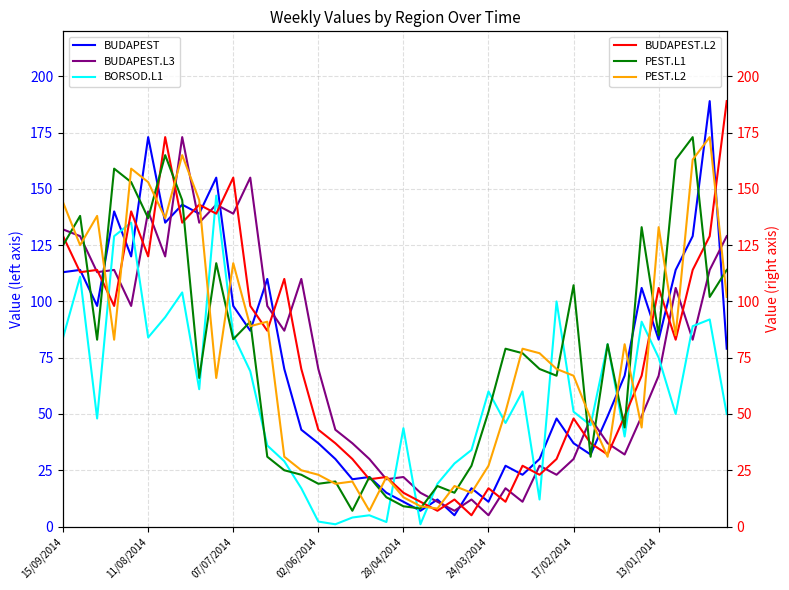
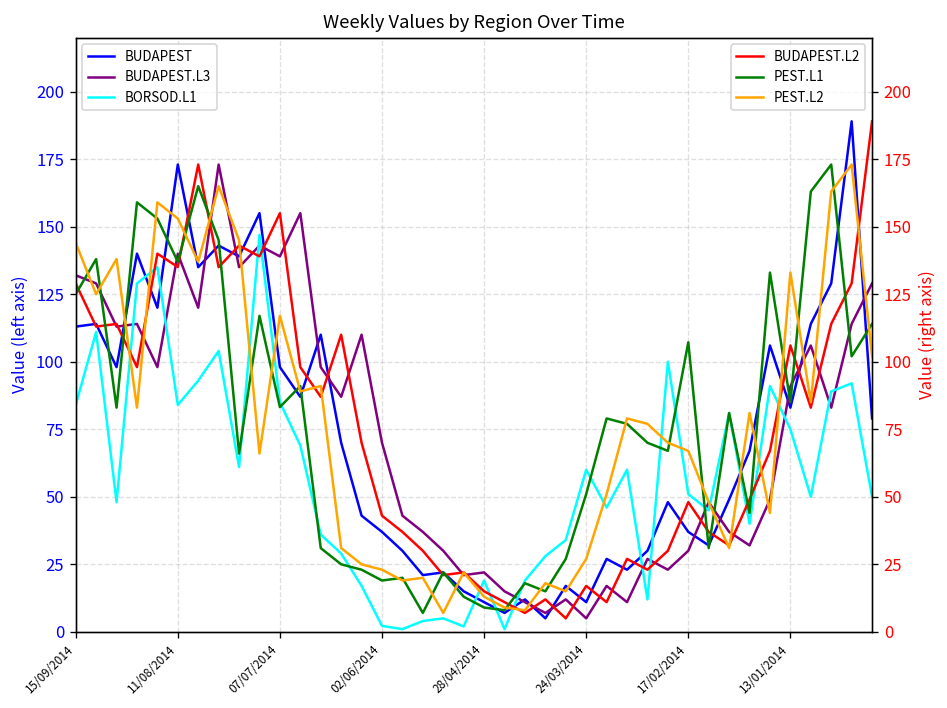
  {
    "BUDAPEST": {
      "15/09/2014": 113,
      "11/08/2014": 173,
      "07/07/2014": 98,
      "02/06/2014": 37,
      "28/04/2014": 11,
      "24/03/2014": 11,
      "17/02/2014": 37,
      "13/01/2014": 83
    },
    "BUDAPEST.L3": {
      "15/09/2014": 132,
      "11/08/2014": 140,
      "07/07/2014": 139,
      "02/06/2014": 70,
      "28/04/2014": 22,
      "24/03/2014": 5,
      "17/02/2014": 30,
-     "13/01/2014": 67
+     "13/01/2014": 91
    },
    "BORSOD.L1": {
      "15/09/2014": 84,
      "11/08/2014": 84,
      "07/07/2014": 85,
      "02/06/2014": 2,
-     "28/04/2014": 44,
+     "28/04/2014": 19,
      "24/03/2014": 60,
      "17/02/2014": 51,
      "13/01/2014": 75
    },
    "BUDAPEST.L2": {
      "15/09/2014": 129,
-     "11/08/2014": 120,
+     "11/08/2014": 135,
      "07/07/2014": 155,
      "02/06/2014": 43,
      "28/04/2014": 15,
      "24/03/2014": 17,
      "17/02/2014": 48,
      "13/01/2014": 106
    },
    "PEST.L1": {
      "15/09/2014": 125,
      "11/08/2014": 137,
      "07/07/2014": 83,
      "02/06/2014": 19,
      "28/04/2014": 9,
      "24/03/2014": 51,
      "17/02/2014": 107,
      "13/01/2014": 85
    },
    "PEST.L2": {
      "15/09/2014": 144,
      "11/08/2014": 153,
      "07/07/2014": 117,
      "02/06/2014": 23,
      "28/04/2014": 13,
      "24/03/2014": 27,
      "17/02/2014": 67,
      "13/01/2014": 133
    }
  }
